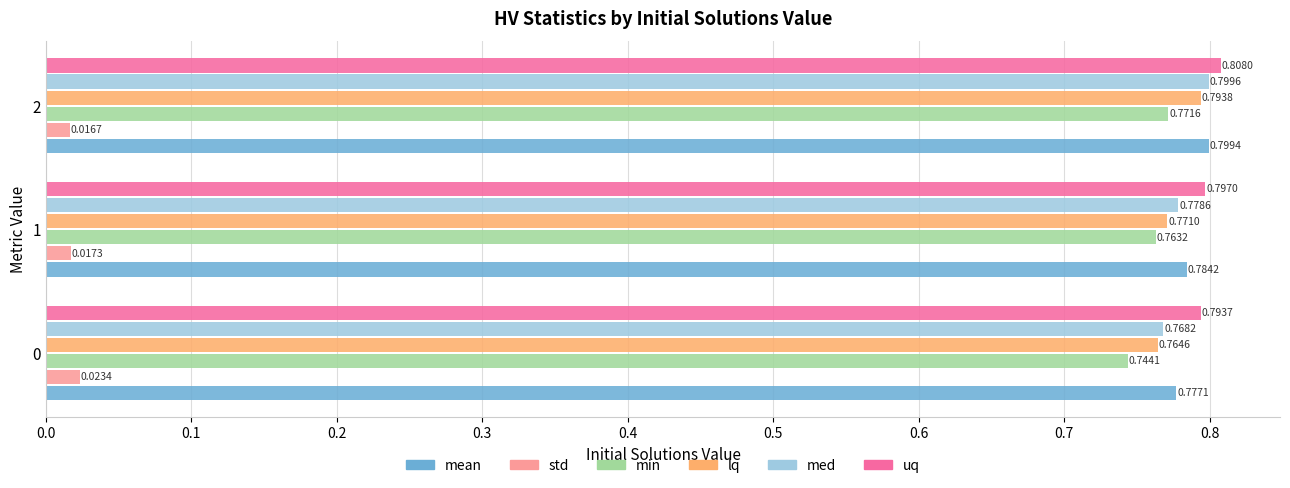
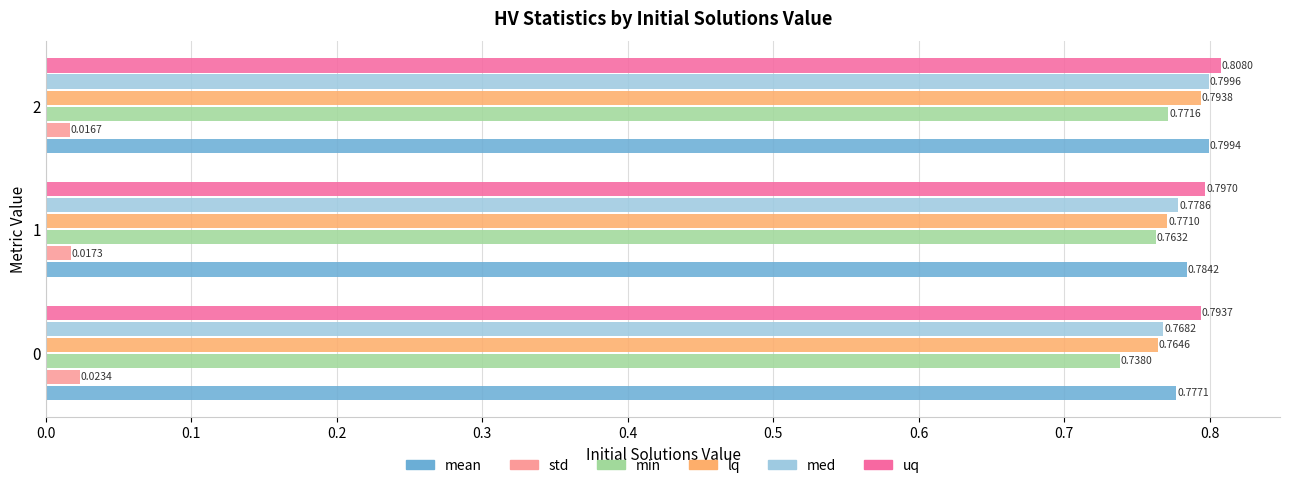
  {
    "min": {
      "2": 0.7716,
      "1": 0.7632,
-     "0": 0.7441
+     "0": 0.7380
    }
  }
